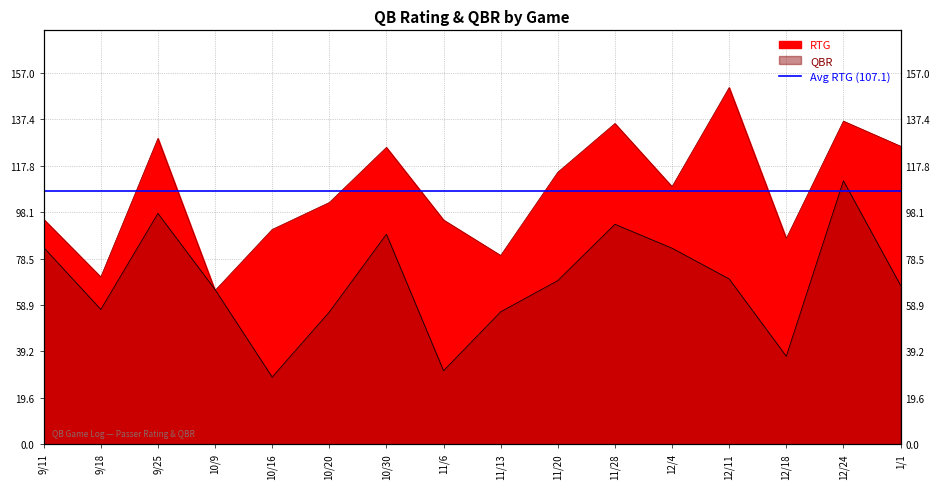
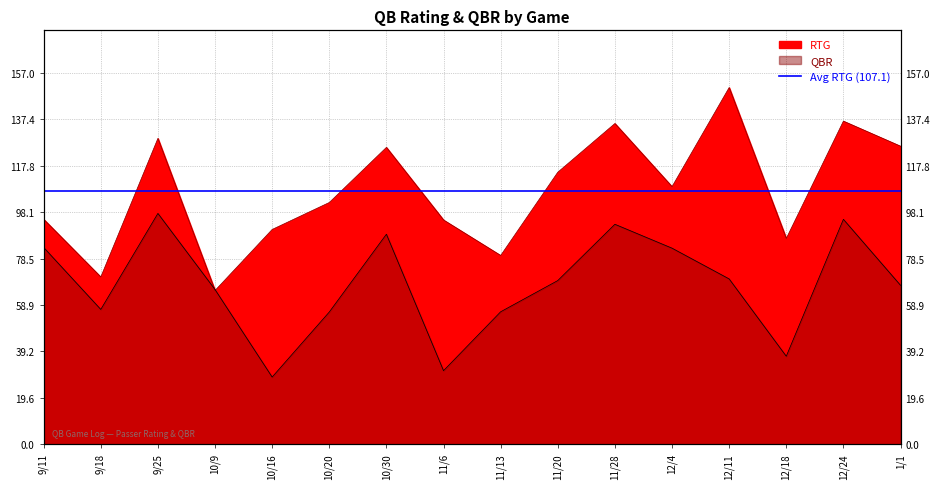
  {
    "RTG": {
      "9/11": 95,
      "9/18": 71,
      "9/25": 129,
      "10/16": 91,
      "10/20": 102,
      "10/30": 126,
      "11/6": 95,
      "11/13": 80,
      "11/20": 115,
      "11/28": 136,
      "12/4": 109,
      "12/11": 151,
      "12/18": 87,
      "12/24": 137,
      "1/1": 126
    },
    "QBR": {
      "9/11": 83,
      "9/18": 57,
      "9/25": 98,
      "10/16": 28,
      "10/20": 56,
      "10/30": 89,
      "11/6": 31,
      "11/13": 56,
      "11/20": 69,
      "11/28": 93,
      "12/4": 83,
      "12/11": 70,
      "12/18": 37,
-     "12/24": 111,
+     "12/24": 95,
      "1/1": 67
    }
  }
